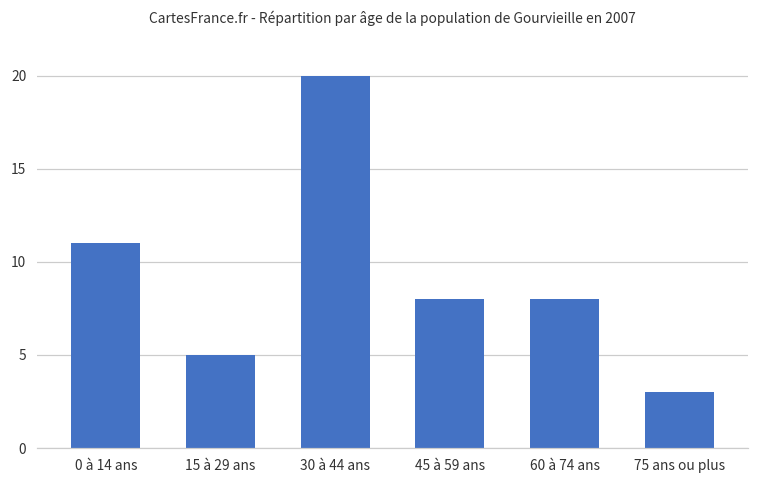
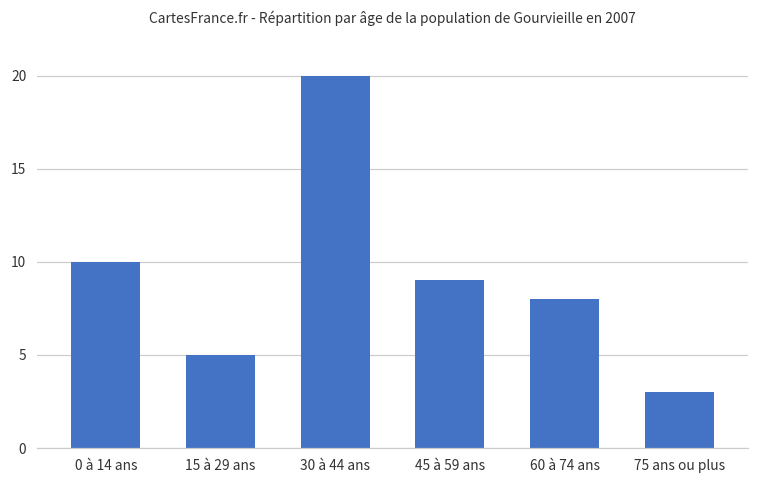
  {
-   "0 à 14 ans": 11,
+   "0 à 14 ans": 10,
    "15 à 29 ans": 5,
    "30 à 44 ans": 20,
-   "45 à 59 ans": 8,
+   "45 à 59 ans": 9,
    "60 à 74 ans": 8,
    "75 ans ou plus": 3
  }
